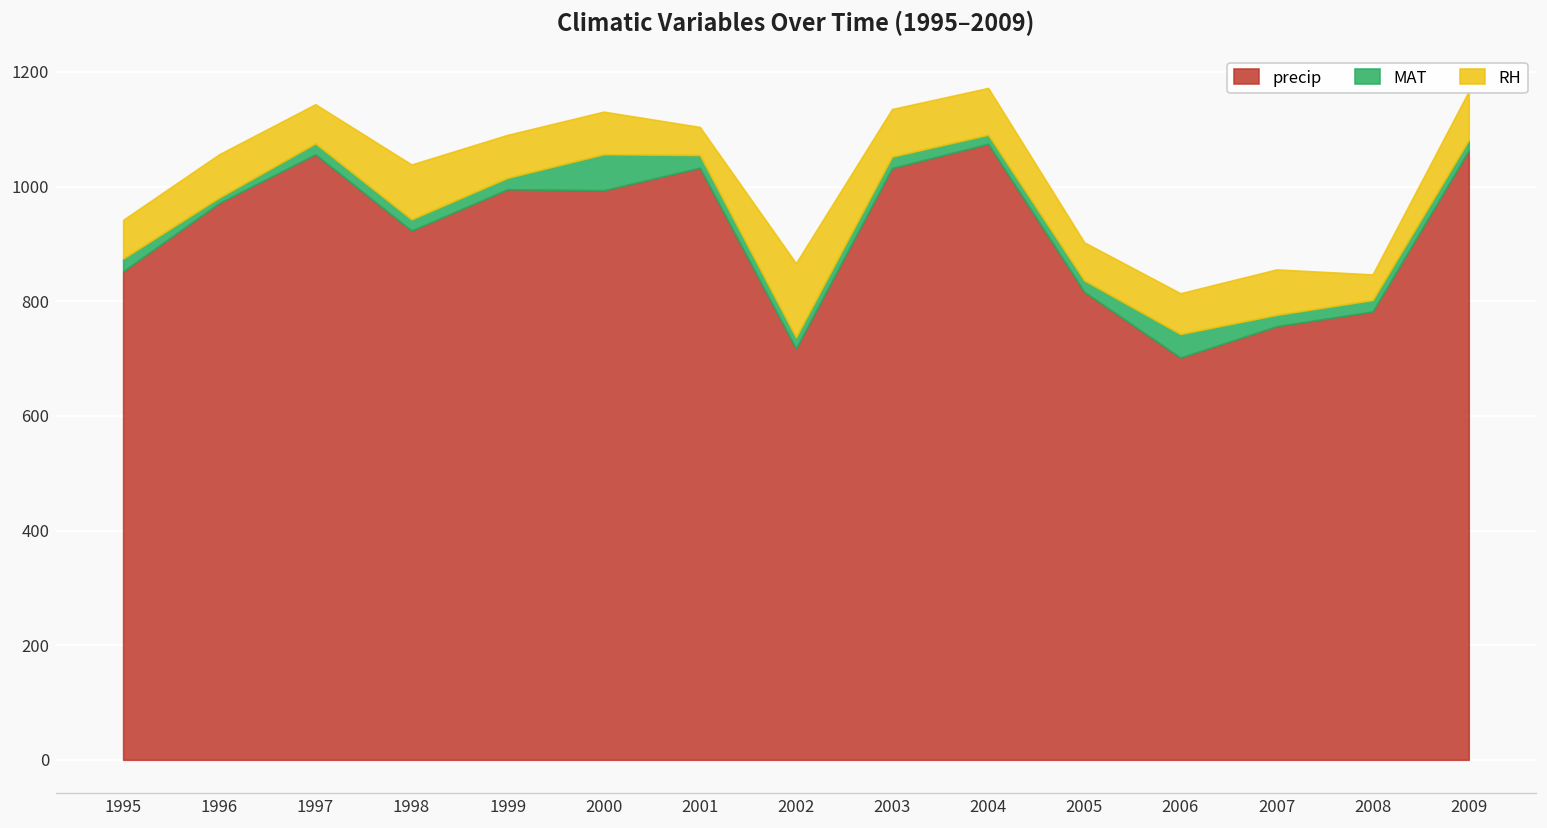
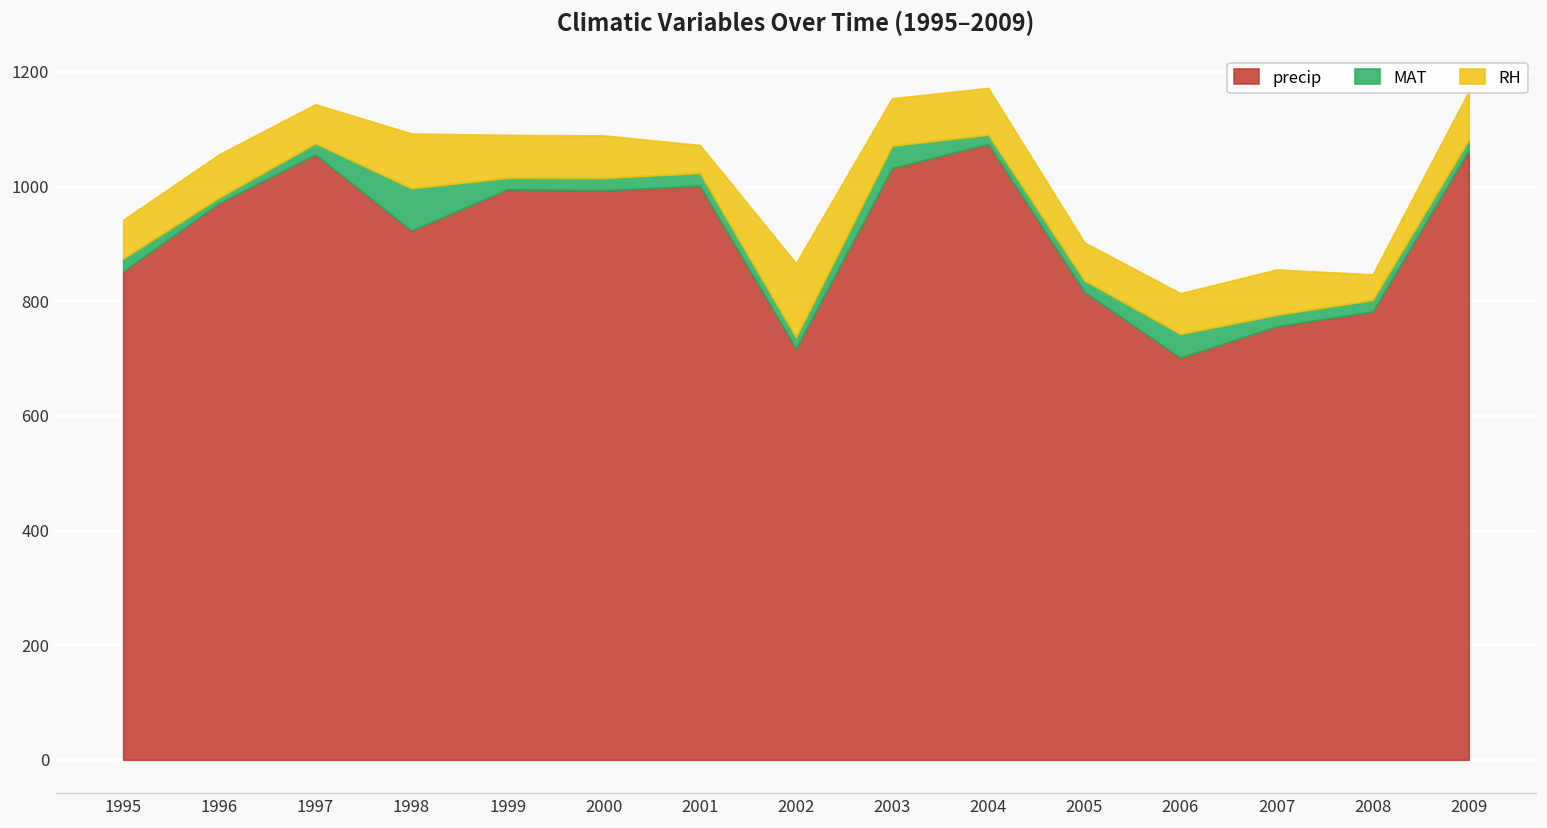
  {
    "precip": {
      "1995": 850,
      "1996": 970,
      "1997": 1060,
      "1998": 920,
      "1999": 1000,
      "2000": 990,
-     "2001": 1030,
+     "2001": 1000,
      "2002": 720,
      "2003": 1030,
      "2004": 1070,
      "2005": 820,
      "2006": 700,
      "2007": 760,
      "2008": 780,
      "2009": 1060
    },
    "MAT": {
      "1995": 20,
      "1996": 10,
      "1997": 20,
-     "1998": 20,
+     "1998": 70,
      "1999": 20,
-     "2000": 60,
+     "2000": 20,
      "2001": 20,
      "2002": 20,
-     "2003": 20,
+     "2003": 40,
      "2004": 20,
      "2005": 20,
      "2006": 40,
      "2007": 20,
      "2008": 20,
      "2009": 20
    },
    "RH": {
      "1995": 70,
      "1996": 80,
      "1997": 70,
      "1998": 100,
      "1999": 70,
      "2000": 70,
      "2001": 50,
      "2002": 130,
      "2003": 80,
      "2004": 80,
      "2005": 70,
      "2006": 70,
      "2007": 80,
      "2008": 40
    }
  }
